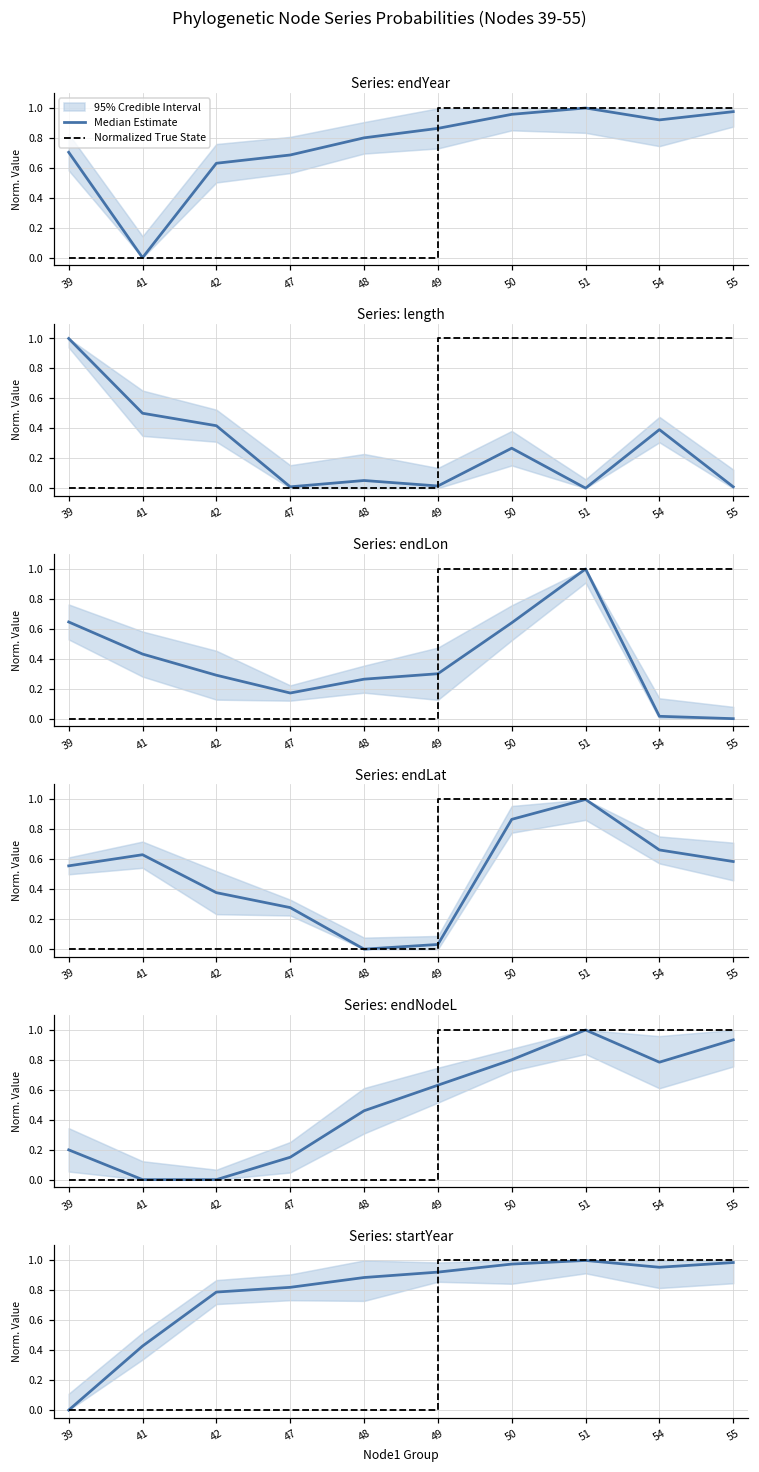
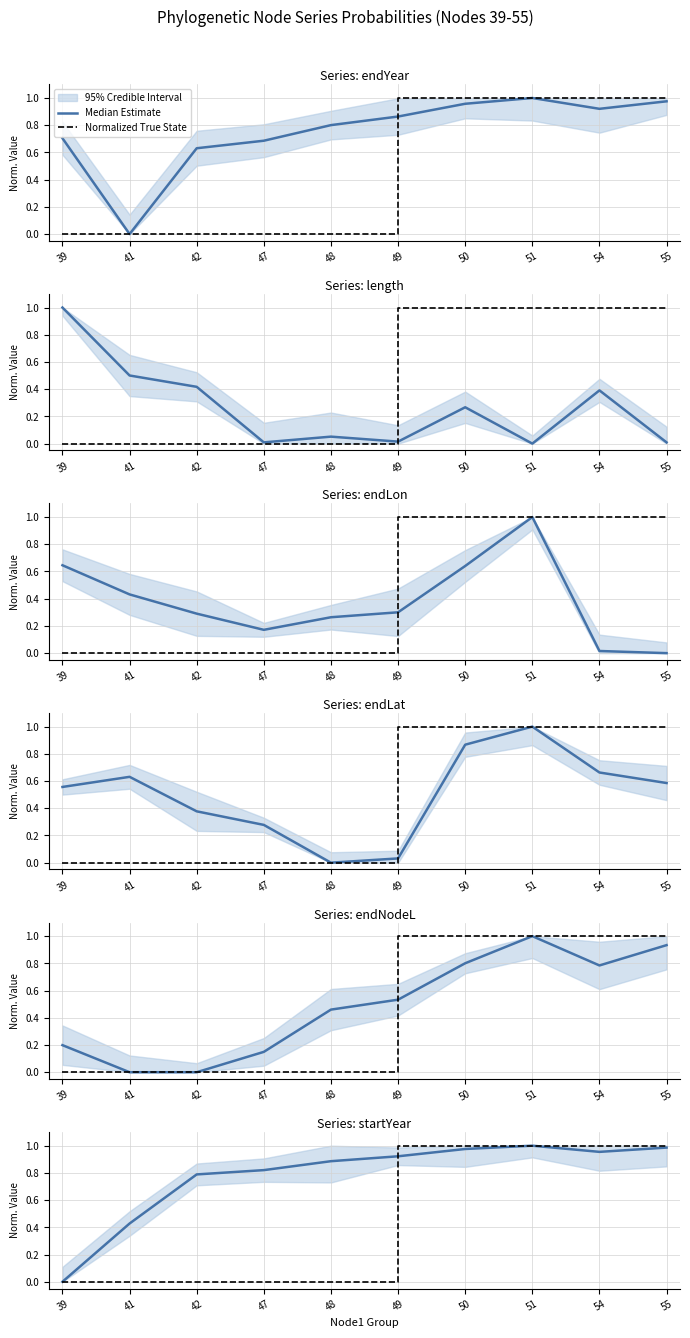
  {
    "Series: endYear": {
      "Median Estimate": {
        "39": 0.70,
        "42": 0.63,
        "47": 0.69,
        "48": 0.80,
        "49": 0.86,
        "50": 0.96,
        "54": 0.92,
        "55": 0.98
      },
      "95% Credible Interval": {
        "41": 0.14
      },
      "Normalized True State": {
        "39": 0.00,
        "42": 0.00,
        "47": 0.00,
        "48": 0.00
      }
    },
    "Series: length": {
      "Median Estimate": {
        "41": 0.50,
        "42": 0.42,
        "48": 0.05,
        "49": 0.01,
        "50": 0.27,
        "51": 0.00,
        "54": 0.39,
        "55": 0.01
      },
      "95% Credible Interval": {
        "47": 0.15,
        "48": 0.23,
        "49": 0.13,
        "51": 0.06,
        "55": 0.12
      },
      "Normalized True State": {
        "39": 0.00,
        "41": 0.00,
        "42": 0.00,
        "48": 0.00,
        "49": 1.00,
        "50": 1.00,
        "51": 1.00,
        "54": 1.00,
        "55": 1.00
      }
    },
    "Series: endLon": {
      "Median Estimate": {
        "39": 0.65,
        "41": 0.43,
        "42": 0.29,
        "47": 0.17,
        "48": 0.26,
        "49": 0.30,
        "50": 0.64,
        "54": 0.02,
        "55": 0.00
      },
      "95% Credible Interval": {
        "54": 0.14,
        "55": 0.08
      },
      "Normalized True State": {
        "39": 0.00,
        "41": 0.00,
        "42": 0.00,
        "47": 0.00,
        "48": 0.00,
        "49": 1.00,
        "50": 1.00,
        "54": 1.00,
        "55": 1.00
      }
    },
    "Series: endLat": {
      "Median Estimate": {
        "39": 0.56,
        "41": 0.63,
        "42": 0.38,
        "47": 0.28,
        "49": 0.03,
        "50": 0.87,
        "54": 0.66,
        "55": 0.59
      },
      "95% Credible Interval": {
        "48": 0.08,
        "49": 0.09
      },
      "Normalized True State": {
        "39": 0.00,
        "41": 0.00,
        "42": 0.00,
        "47": 0.00,
        "49": 1.00,
        "50": 1.00,
        "54": 1.00,
        "55": 1.00
      }
    },
    "Series: endNodeL": {
      "Median Estimate": {
        "39": 0.20,
        "47": 0.15,
        "48": 0.46,
-       "49": 0.63,
+       "49": 0.53,
        "50": 0.80,
        "54": 0.78,
        "55": 0.93
      },
      "95% Credible Interval": {
        "41": 0.12,
        "42": 0.07
      },
      "Normalized True State": {
        "39": 0.00,
        "47": 0.00,
        "48": 0.00,
        "49": 1.00,
        "50": 1.00,
        "54": 1.00
      }
    },
    "Series: startYear": {
      "95% Credible Interval": {
        "39": 0.11
      },
      "Median Estimate": {
        "41": 0.43,
        "42": 0.79,
        "47": 0.82,
        "48": 0.89,
        "49": 0.92,
        "50": 0.98,
        "54": 0.95
      },
      "Normalized True State": {
        "41": 0.00,
        "42": 0.00,
        "47": 0.00,
        "48": 0.00
      }
    }
  }
